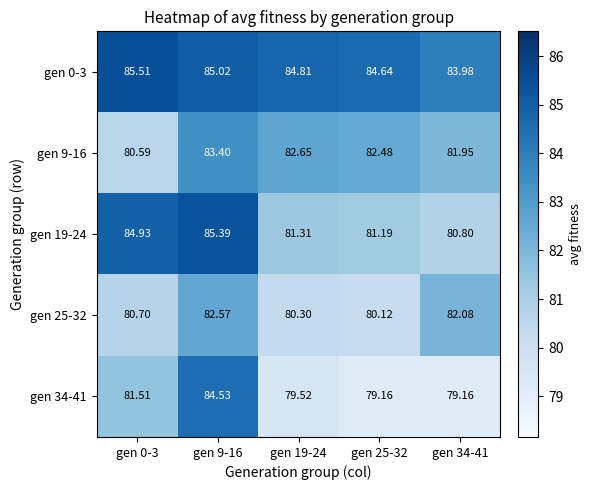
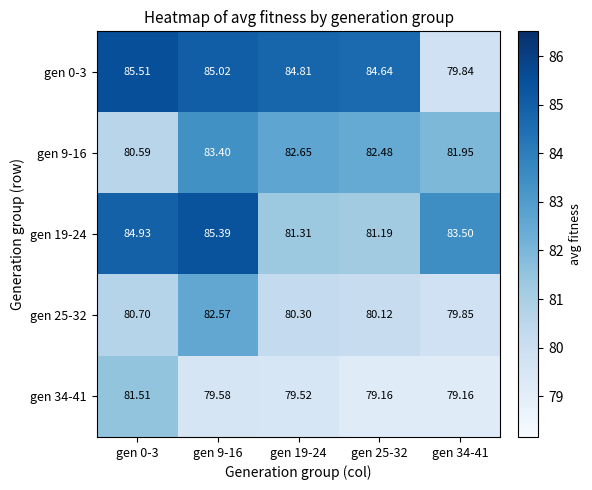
  {
    "gen 0-3": {
      "gen 0-3": 85.51,
      "gen 9-16": 85.02,
      "gen 19-24": 84.81,
      "gen 25-32": 84.64,
-     "gen 34-41": 83.98
+     "gen 34-41": 79.84
    },
    "gen 9-16": {
      "gen 0-3": 80.59,
      "gen 9-16": 83.40,
      "gen 19-24": 82.65,
      "gen 25-32": 82.48,
      "gen 34-41": 81.95
    },
    "gen 19-24": {
      "gen 0-3": 84.93,
      "gen 9-16": 85.39,
      "gen 19-24": 81.31,
      "gen 25-32": 81.19,
-     "gen 34-41": 80.80
+     "gen 34-41": 83.50
    },
    "gen 25-32": {
      "gen 0-3": 80.70,
      "gen 9-16": 82.57,
      "gen 19-24": 80.30,
      "gen 25-32": 80.12,
-     "gen 34-41": 82.08
+     "gen 34-41": 79.85
    },
    "gen 34-41": {
      "gen 0-3": 81.51,
-     "gen 9-16": 84.53,
+     "gen 9-16": 79.58,
      "gen 19-24": 79.52,
      "gen 25-32": 79.16,
      "gen 34-41": 79.16
    }
  }
